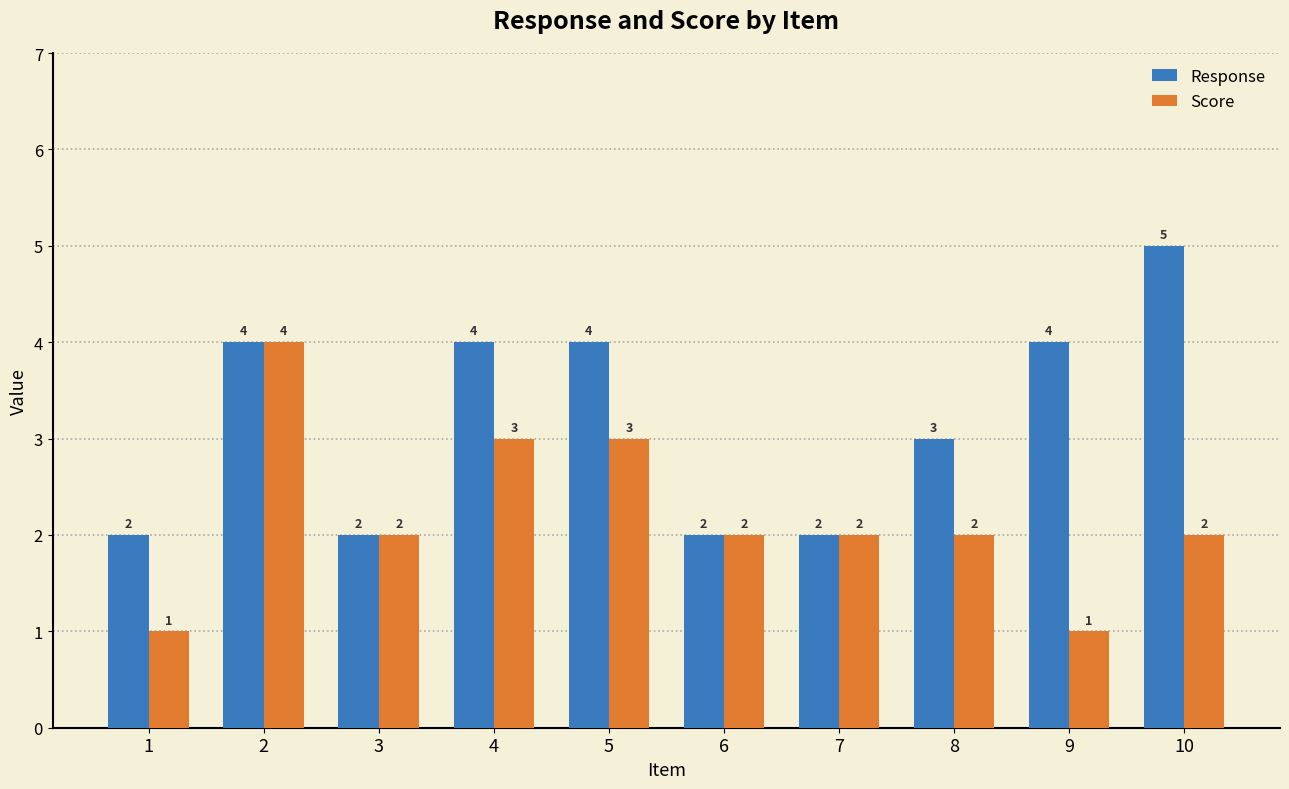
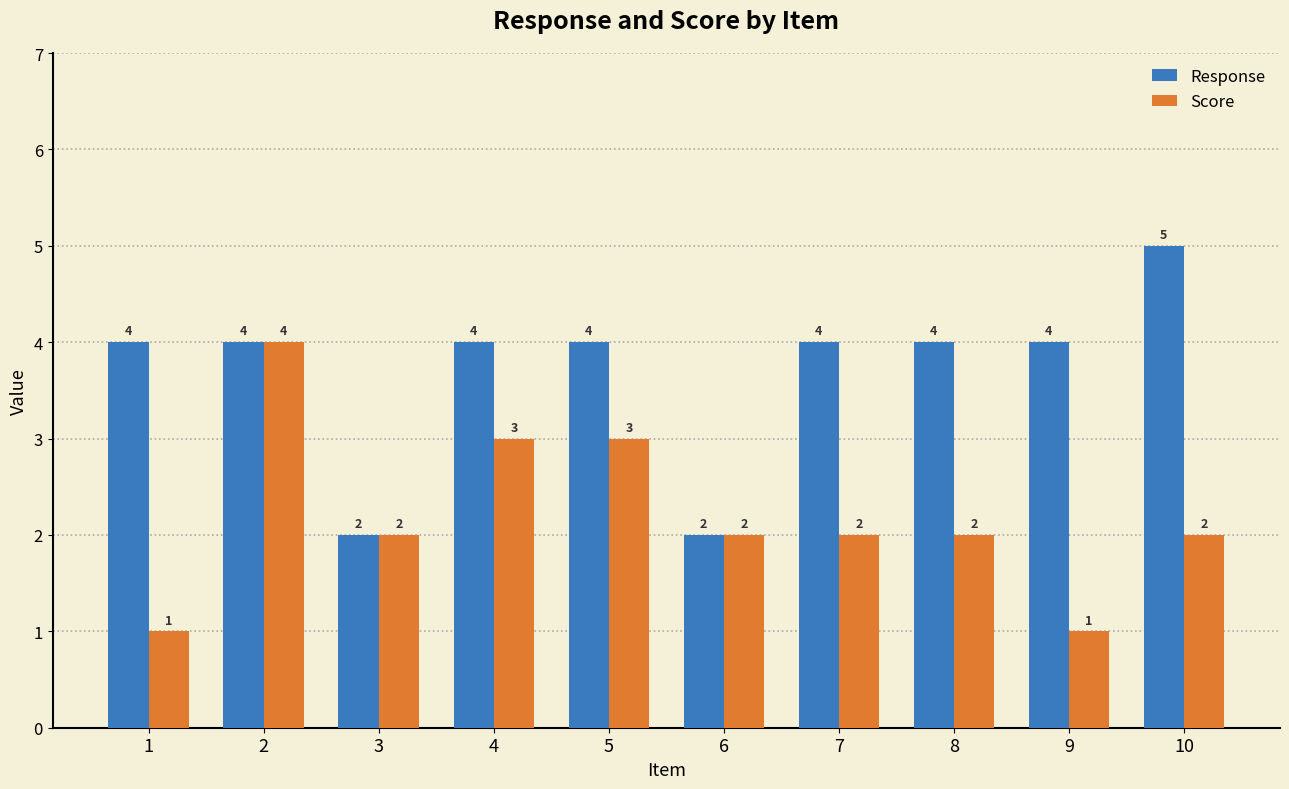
  {
    "Response": {
-     "1": 2,
+     "1": 4,
      "2": 4,
      "3": 2,
      "4": 4,
      "5": 4,
      "6": 2,
-     "7": 2,
-     "8": 3,
+     "7": 4,
+     "8": 4,
      "9": 4,
      "10": 5
    },
    "Score": {
      "1": 1,
      "2": 4,
      "3": 2,
      "4": 3,
      "5": 3,
      "6": 2,
      "7": 2,
      "8": 2,
      "9": 1,
      "10": 2
    }
  }
